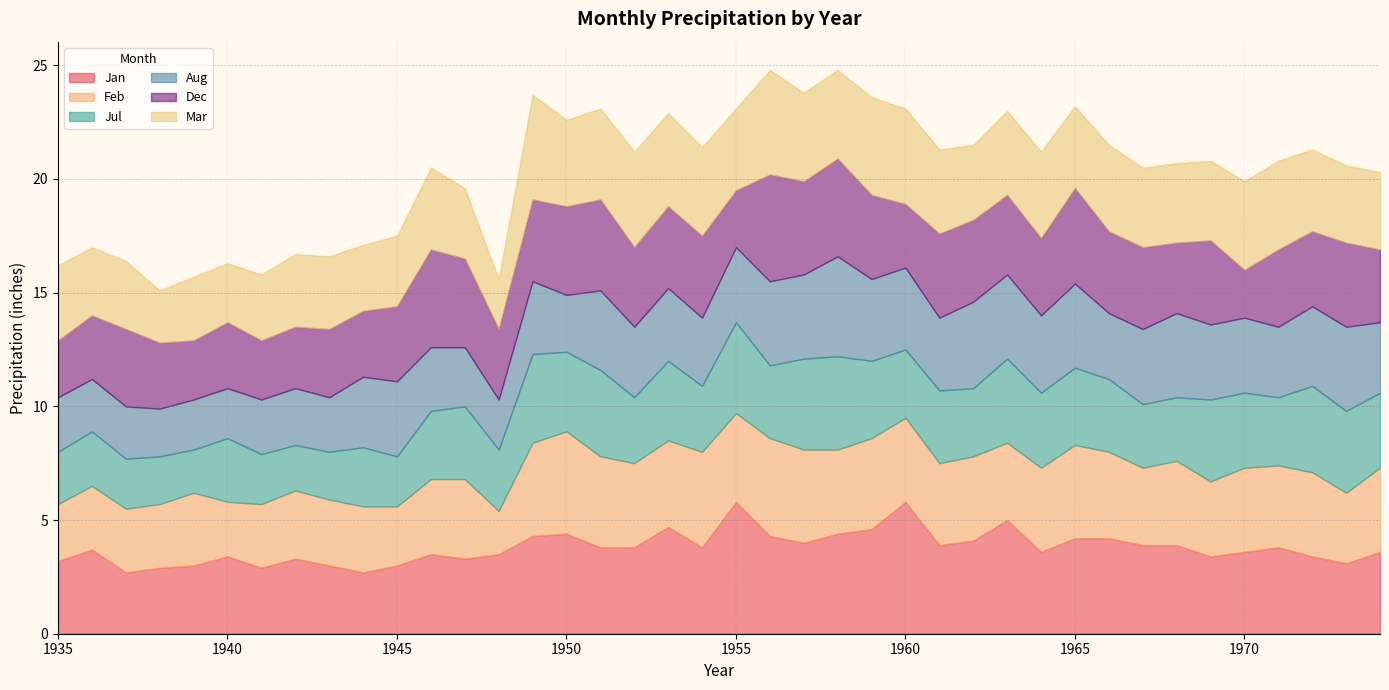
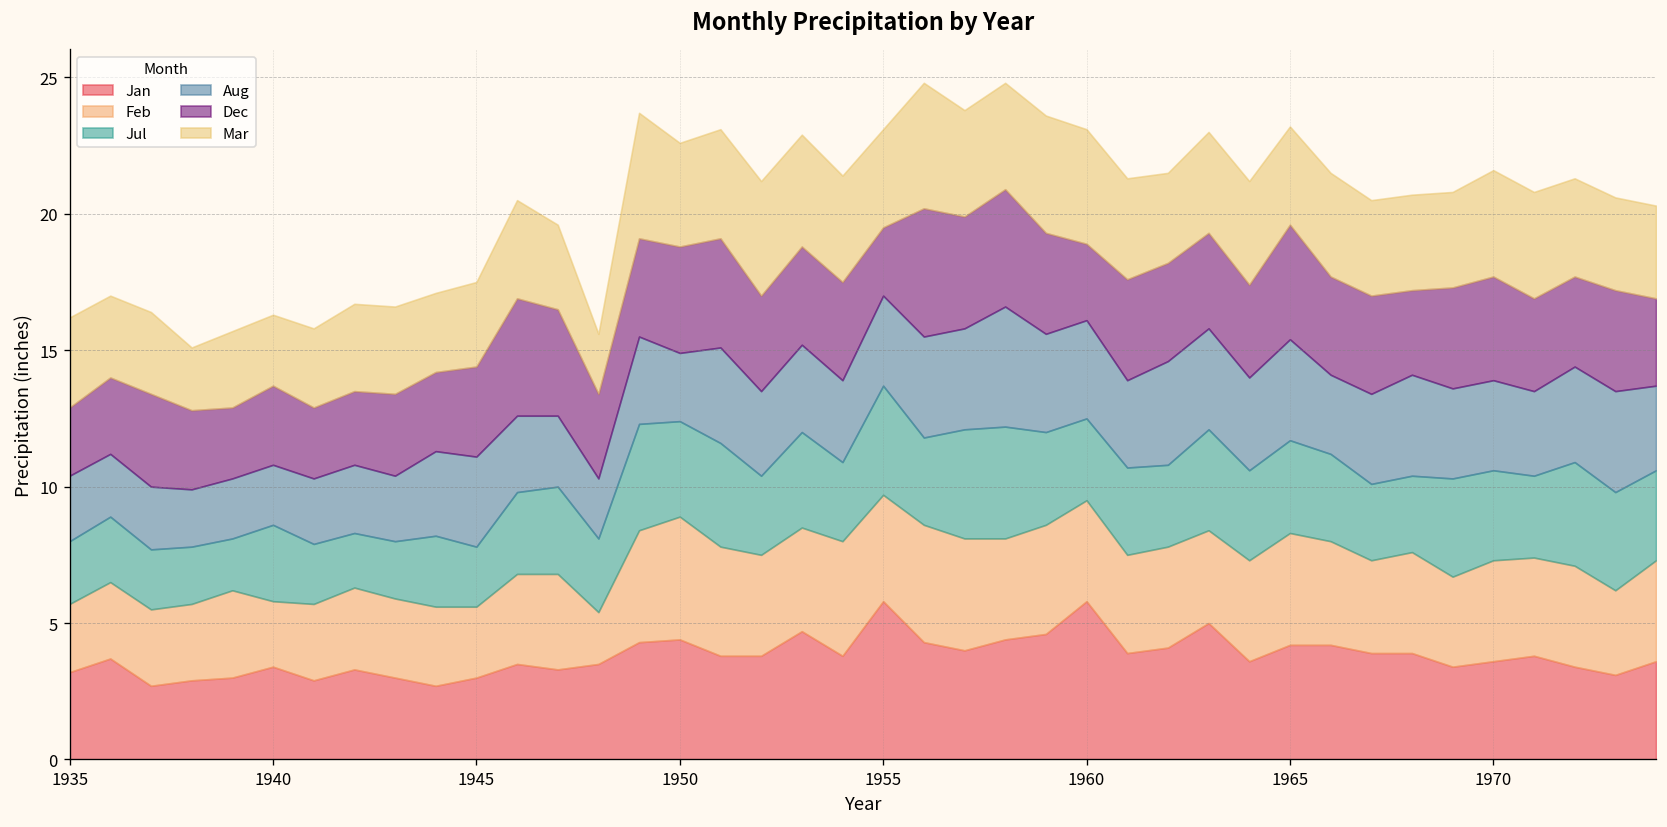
  {
    "Jan": {
      "1935": 3.2,
      "1940": 3.4,
      "1945": 3.0,
      "1950": 4.4,
      "1955": 5.8,
      "1960": 5.8,
      "1965": 4.2,
      "1970": 3.6
    },
    "Dec": {
      "1935": 2.5,
      "1940": 2.9,
      "1945": 3.3,
      "1950": 3.9,
      "1955": 2.5,
      "1960": 2.8,
      "1965": 4.2,
-     "1970": 2.1
+     "1970": 3.8
    }
  }
